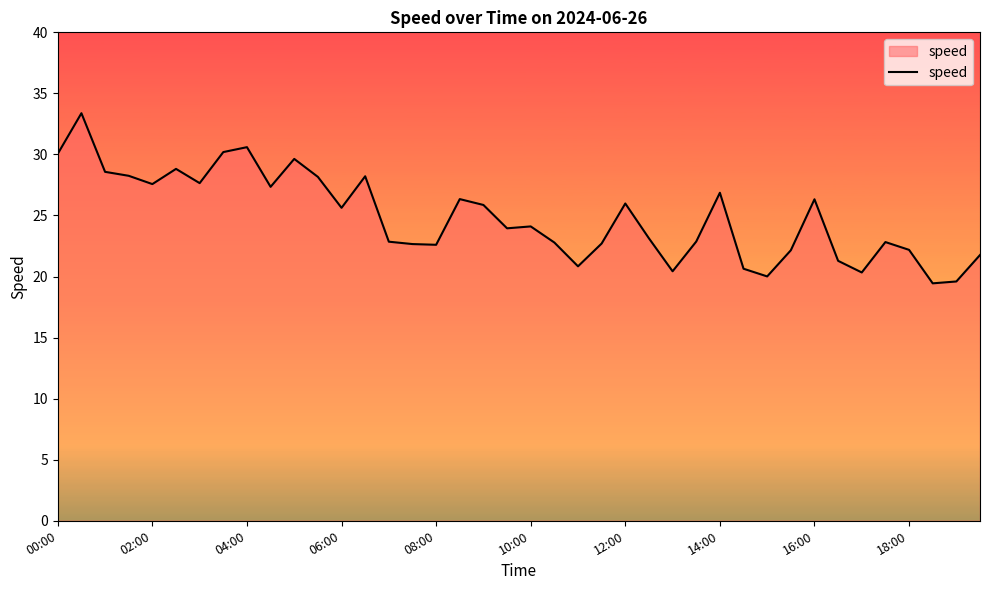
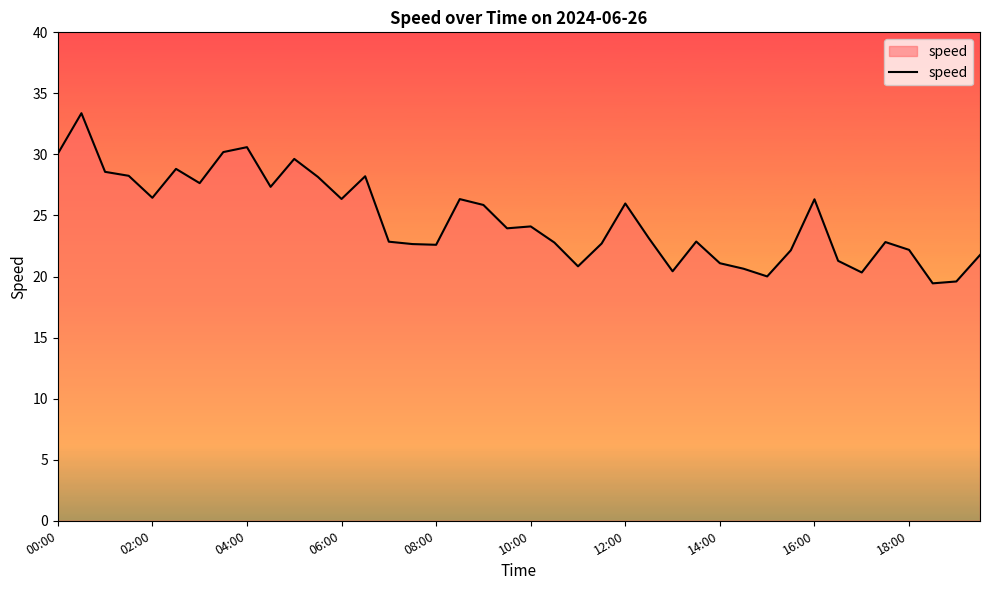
  {
    "00:00": 30.1,
-   "02:00": 27.6,
+   "02:00": 26.5,
    "04:00": 30.6,
-   "06:00": 25.6,
+   "06:00": 26.4,
    "08:00": 22.6,
    "10:00": 24.1,
    "12:00": 26.0,
-   "14:00": 26.9,
+   "14:00": 21.1,
    "16:00": 26.3,
    "18:00": 22.2
  }
